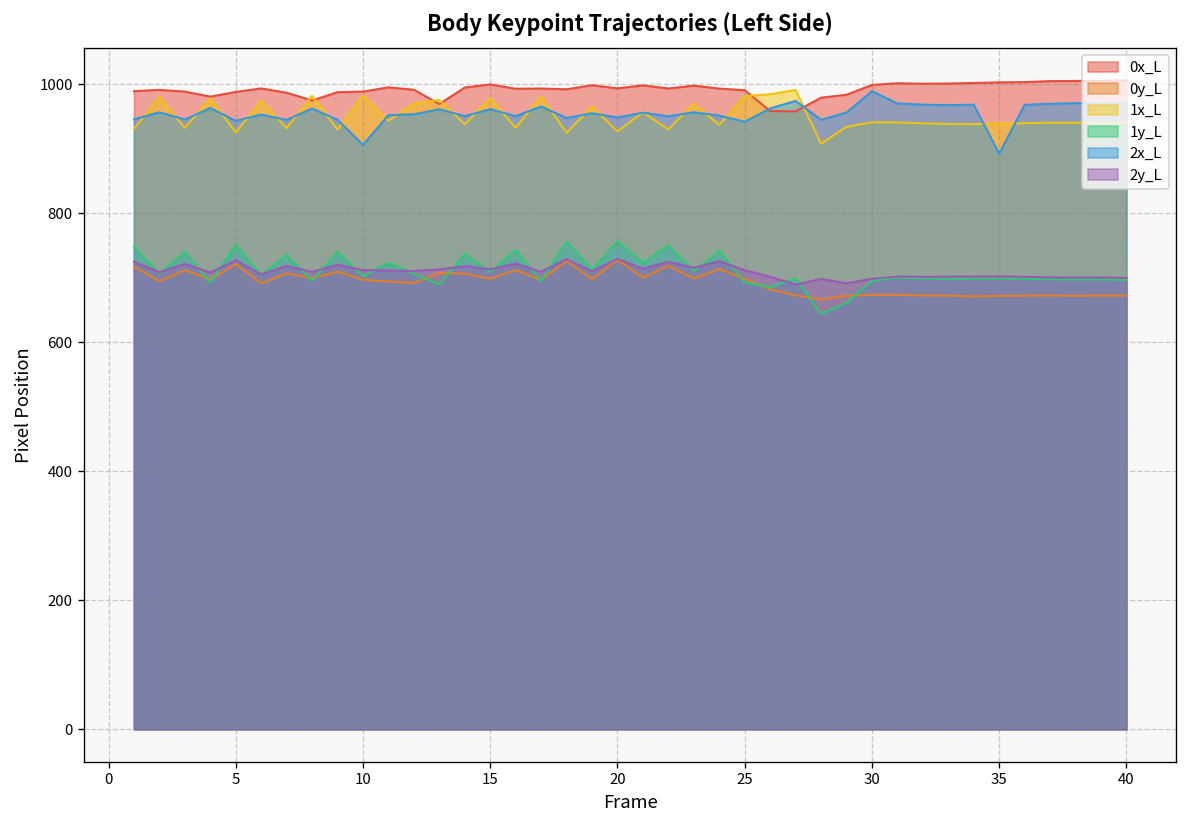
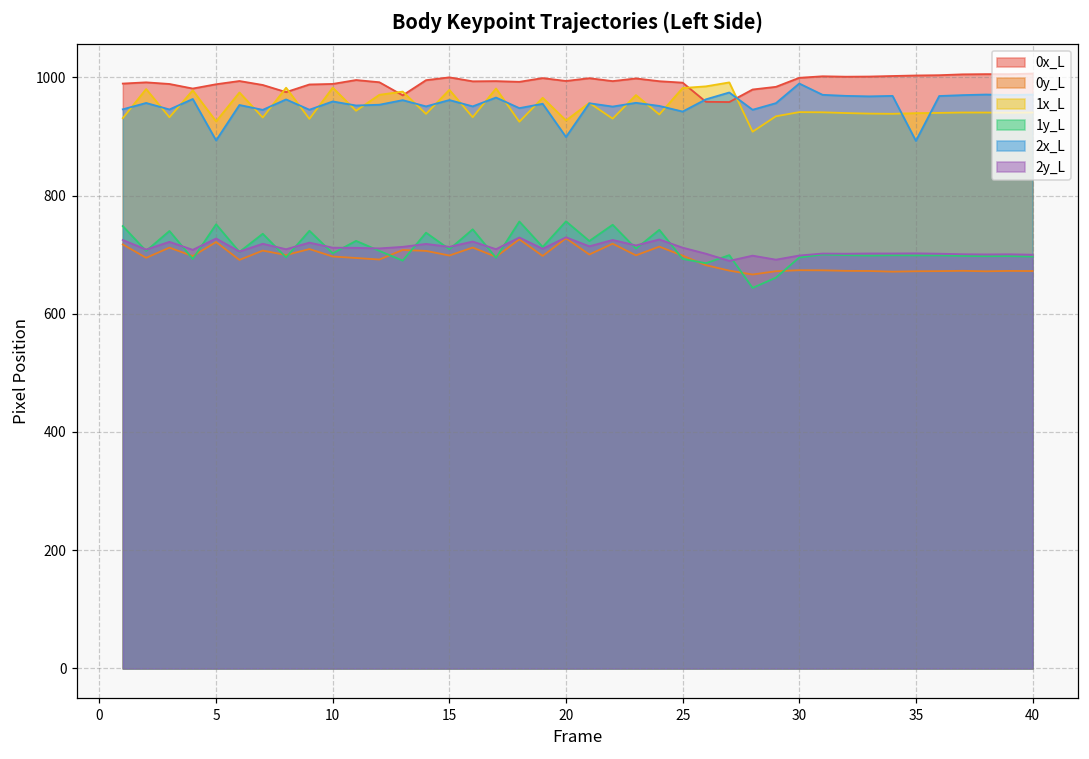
  {
    "1y_L": {
      "5": 750,
      "10": 700,
      "20": 760,
      "25": 690
    },
    "2x_L": {
-     "5": 940,
-     "10": 910,
+     "5": 890,
+     "10": 960,
      "15": 960,
-     "20": 950,
+     "20": 900,
      "25": 940,
      "30": 990,
      "35": 890
    },
    "2y_L": {
      "5": 730,
      "10": 710,
      "25": 710
    }
  }
